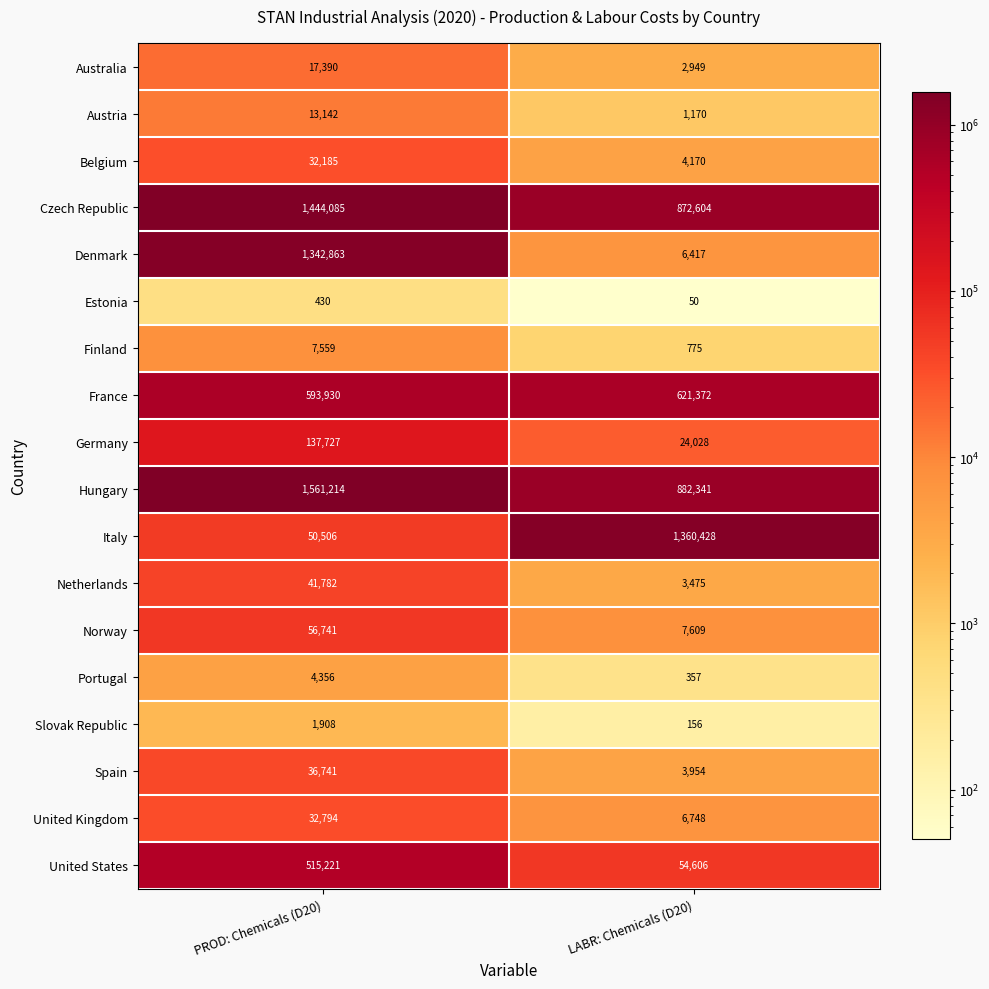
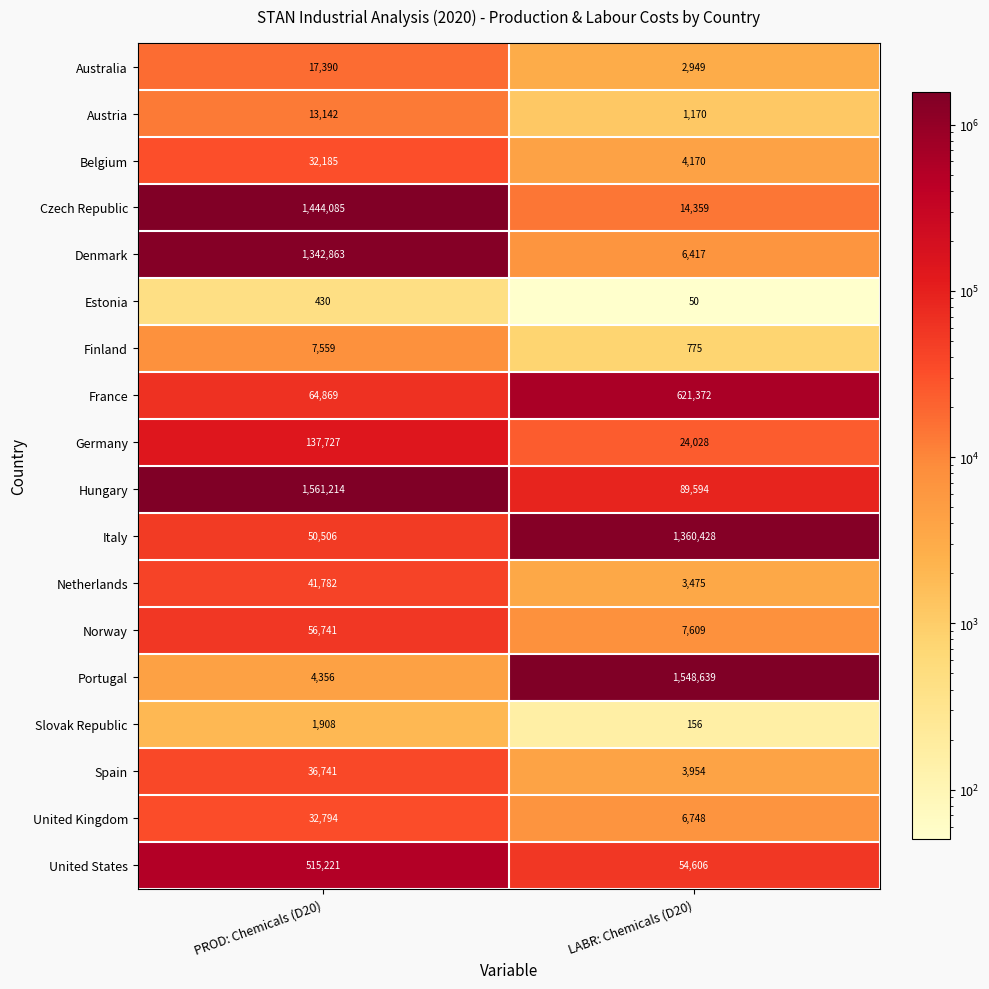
  {
    "Australia": {
      "PROD: Chemicals (D20)": "17,390",
      "LABR: Chemicals (D20)": "2,949"
    },
    "Austria": {
      "PROD: Chemicals (D20)": "13,142",
      "LABR: Chemicals (D20)": "1,170"
    },
    "Belgium": {
      "PROD: Chemicals (D20)": "32,185",
      "LABR: Chemicals (D20)": "4,170"
    },
    "Czech Republic": {
      "PROD: Chemicals (D20)": "1,444,085",
-     "LABR: Chemicals (D20)": "872,604"
+     "LABR: Chemicals (D20)": "14,359"
    },
    "Denmark": {
      "PROD: Chemicals (D20)": "1,342,863",
      "LABR: Chemicals (D20)": "6,417"
    },
    "Estonia": {
      "PROD: Chemicals (D20)": "430",
      "LABR: Chemicals (D20)": "50"
    },
    "Finland": {
      "PROD: Chemicals (D20)": "7,559",
      "LABR: Chemicals (D20)": "775"
    },
    "France": {
-     "PROD: Chemicals (D20)": "593,930",
+     "PROD: Chemicals (D20)": "64,869",
      "LABR: Chemicals (D20)": "621,372"
    },
    "Germany": {
      "PROD: Chemicals (D20)": "137,727",
      "LABR: Chemicals (D20)": "24,028"
    },
    "Hungary": {
      "PROD: Chemicals (D20)": "1,561,214",
-     "LABR: Chemicals (D20)": "882,341"
+     "LABR: Chemicals (D20)": "89,594"
    },
    "Italy": {
      "PROD: Chemicals (D20)": "50,506",
      "LABR: Chemicals (D20)": "1,360,428"
    },
    "Netherlands": {
      "PROD: Chemicals (D20)": "41,782",
      "LABR: Chemicals (D20)": "3,475"
    },
    "Norway": {
      "PROD: Chemicals (D20)": "56,741",
      "LABR: Chemicals (D20)": "7,609"
    },
    "Portugal": {
      "PROD: Chemicals (D20)": "4,356",
-     "LABR: Chemicals (D20)": "357"
+     "LABR: Chemicals (D20)": "1,548,639"
    },
    "Slovak Republic": {
      "PROD: Chemicals (D20)": "1,908",
      "LABR: Chemicals (D20)": "156"
    },
    "Spain": {
      "PROD: Chemicals (D20)": "36,741",
      "LABR: Chemicals (D20)": "3,954"
    },
    "United Kingdom": {
      "PROD: Chemicals (D20)": "32,794",
      "LABR: Chemicals (D20)": "6,748"
    },
    "United States": {
      "PROD: Chemicals (D20)": "515,221",
      "LABR: Chemicals (D20)": "54,606"
    }
  }
